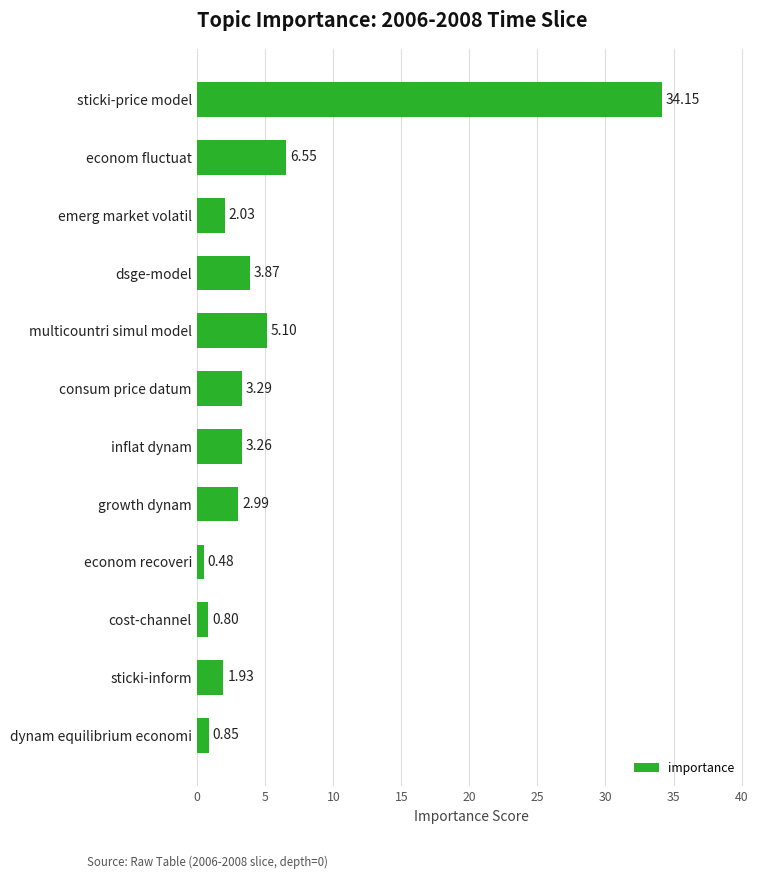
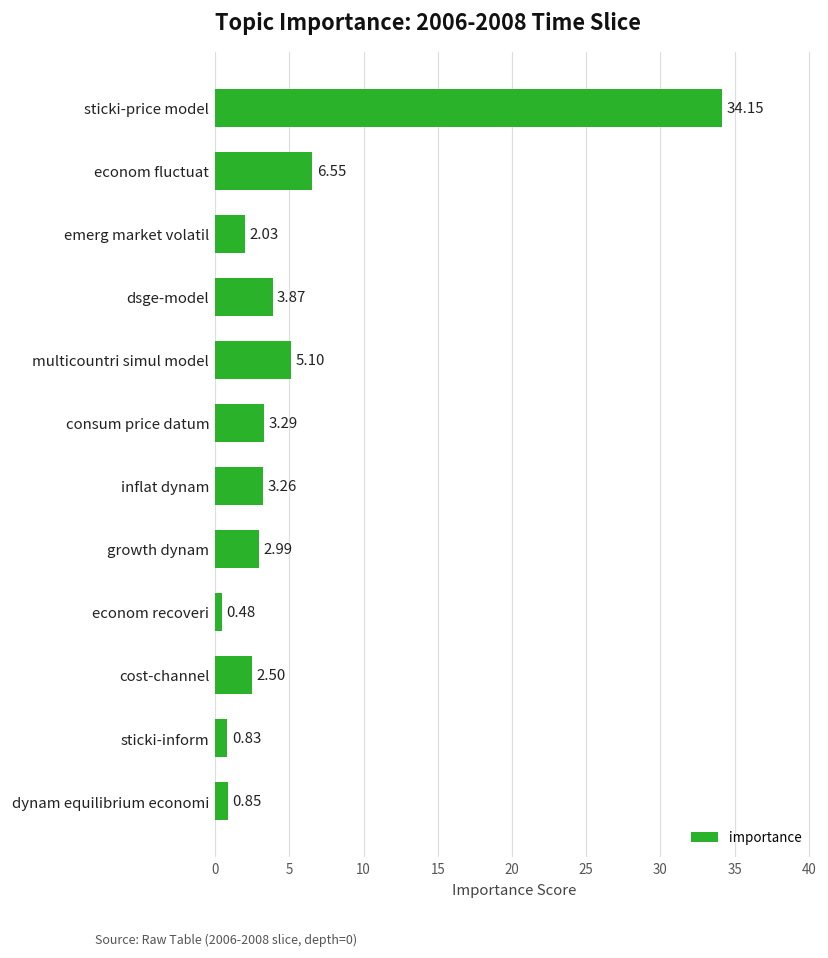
  {
    "sticki-price model": 34.15,
    "econom fluctuat": 6.55,
    "emerg market volatil": 2.03,
    "dsge-model": 3.87,
    "multicountri simul model": 5.10,
    "consum price datum": 3.29,
    "inflat dynam": 3.26,
    "growth dynam": 2.99,
    "econom recoveri": 0.48,
-   "cost-channel": 0.80,
-   "sticki-inform": 1.93,
+   "cost-channel": 2.50,
+   "sticki-inform": 0.83,
    "dynam equilibrium economi": 0.85
  }
